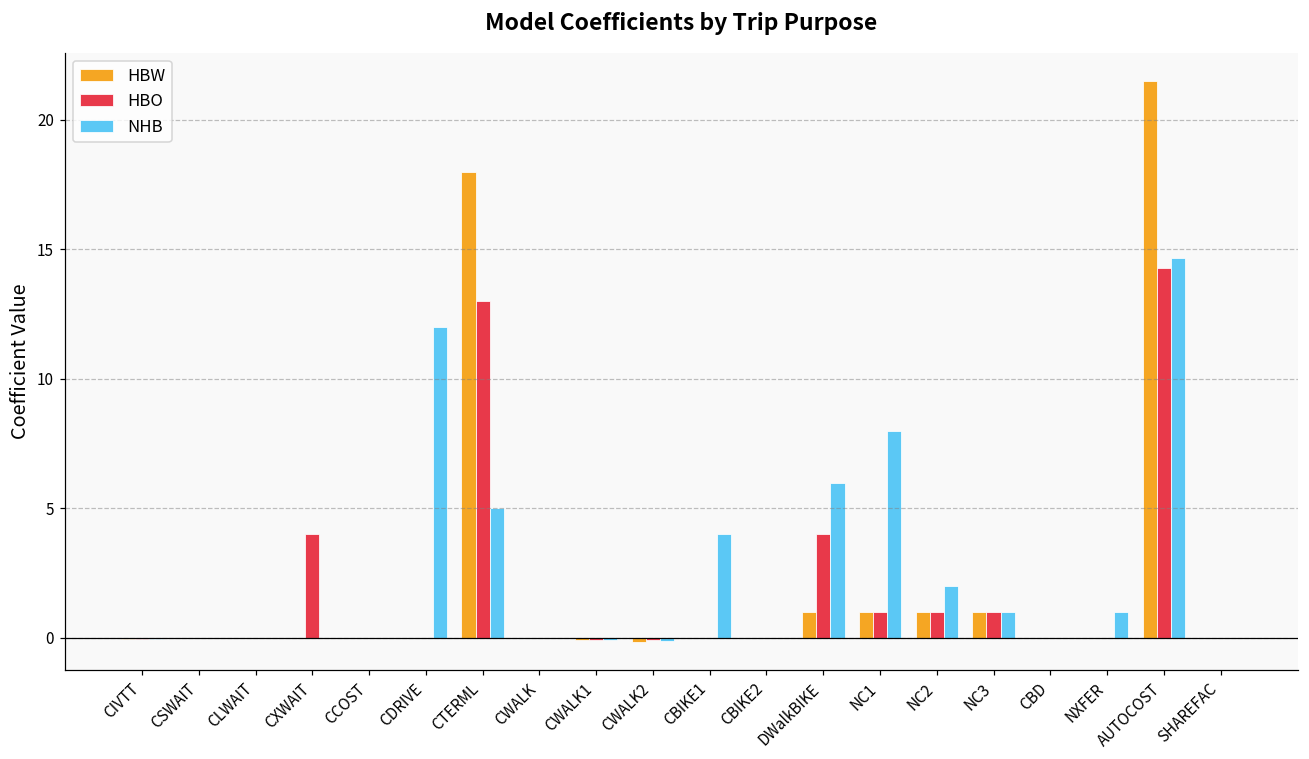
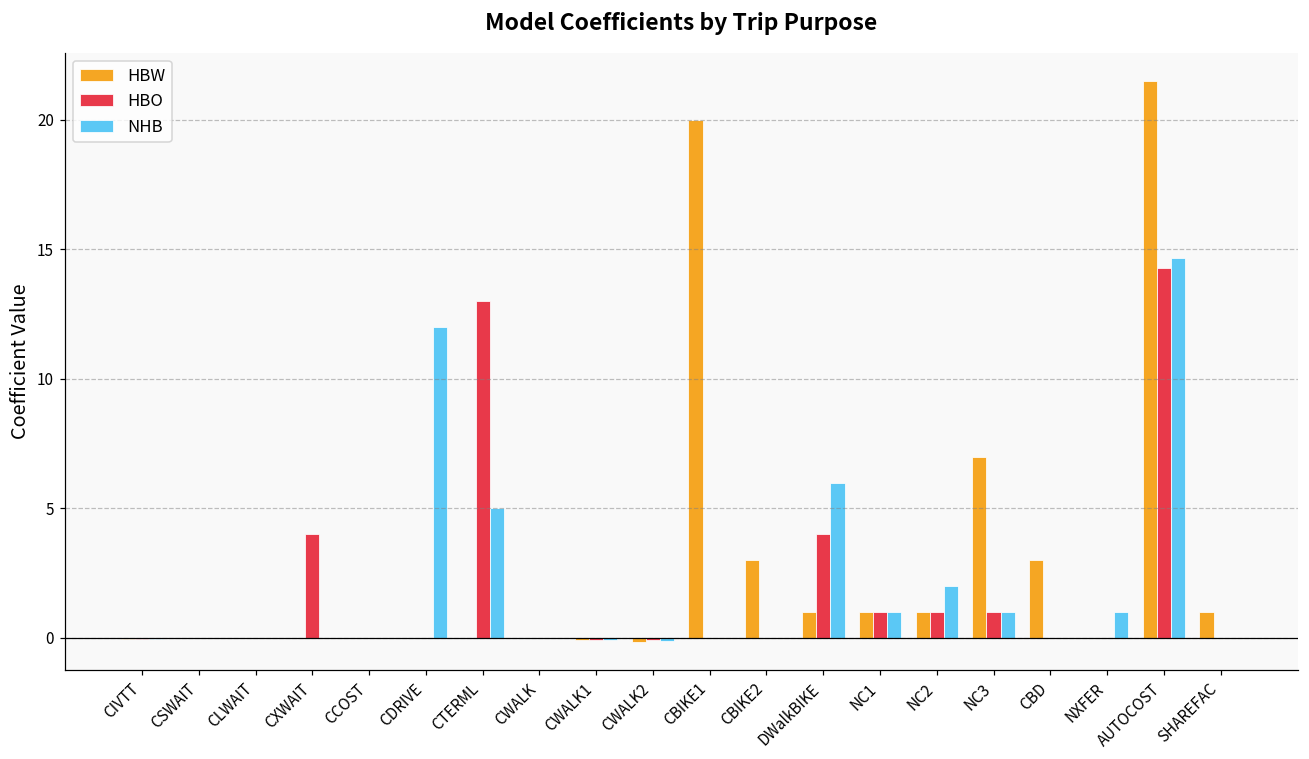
  {
    "HBW": {
      "CSWAIT": 0,
      "CLWAIT": 0,
      "CXWAIT": 0,
      "CDRIVE": 0,
-     "CTERML": 18,
+     "CTERML": 0,
      "CWALK": 0,
      "CWALK2": -0.2,
-     "CBIKE1": 0,
-     "CBIKE2": 0,
+     "CBIKE1": 20,
+     "CBIKE2": 3,
      "DWalkBIKE": 1,
      "NC1": 1,
      "NC2": 1,
-     "NC3": 1,
-     "CBD": 0,
+     "NC3": 7,
+     "CBD": 3,
      "NXFER": 0,
      "AUTOCOST": 21.5,
-     "SHAREFAC": 0
+     "SHAREFAC": 1
    },
    "HBO": {
      "CSWAIT": 0,
      "CLWAIT": 0,
      "CXWAIT": 4,
      "CDRIVE": 0,
      "CTERML": 13,
      "CWALK": 0,
      "CBIKE1": 0,
      "CBIKE2": 0,
      "DWalkBIKE": 4,
      "NC1": 1,
      "NC2": 1,
      "NC3": 1,
      "CBD": 0,
      "NXFER": 0,
      "AUTOCOST": 14.3,
      "SHAREFAC": 0
    },
    "NHB": {
      "CSWAIT": 0,
      "CLWAIT": 0,
      "CXWAIT": 0,
      "CDRIVE": 12,
      "CTERML": 5,
      "CWALK": 0,
      "CWALK2": -0.1,
-     "CBIKE1": 4,
+     "CBIKE1": 0,
      "CBIKE2": 0,
      "DWalkBIKE": 6,
-     "NC1": 8,
+     "NC1": 1,
      "NC2": 2,
      "NC3": 1,
      "CBD": 0,
      "NXFER": 1,
      "AUTOCOST": 14.7,
      "SHAREFAC": 0
    }
  }
